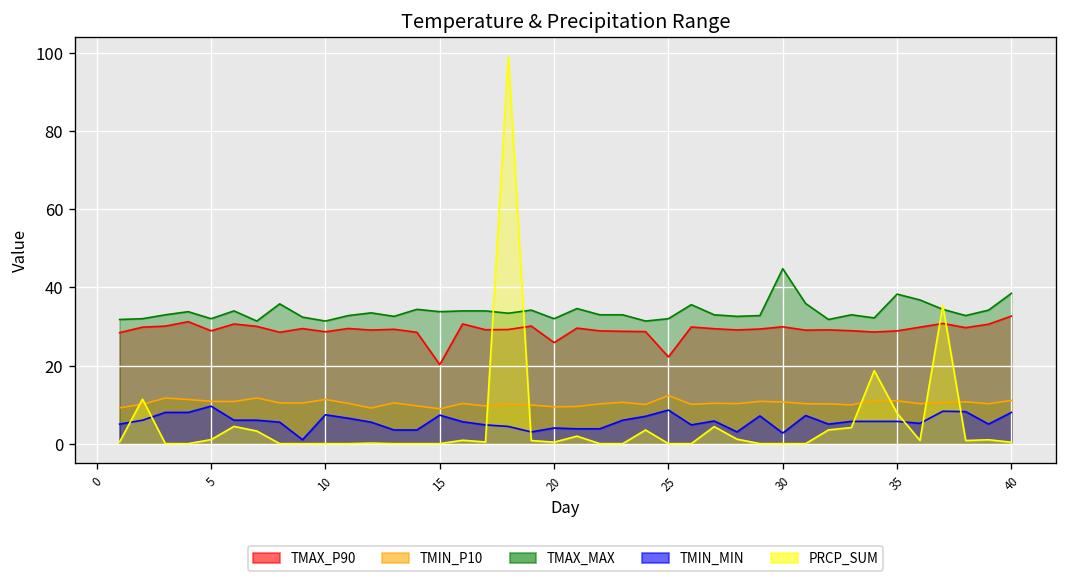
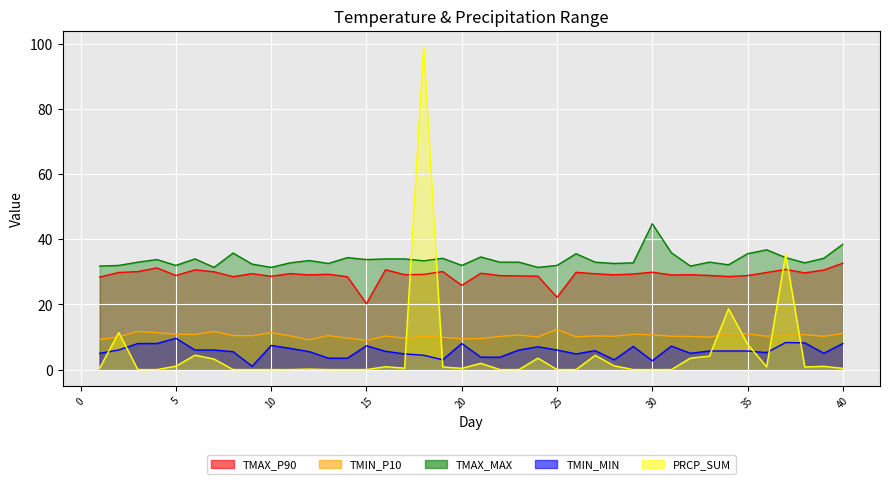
  {
    "TMAX_P90": {
      "5": 29,
      "10": 29,
      "15": 20,
      "20": 26,
      "25": 22,
      "30": 30,
      "35": 29,
      "40": 33
    },
    "TMAX_MAX": {
      "5": 32,
      "10": 31,
      "15": 34,
      "20": 32,
      "25": 32,
      "30": 45,
-     "35": 38,
+     "35": 36,
      "40": 39
    },
    "TMIN_MIN": {
      "5": 10,
      "10": 7,
      "15": 7,
-     "20": 4,
-     "25": 9,
+     "20": 8,
+     "25": 6,
      "30": 3,
      "35": 6,
      "40": 8
    }
  }
